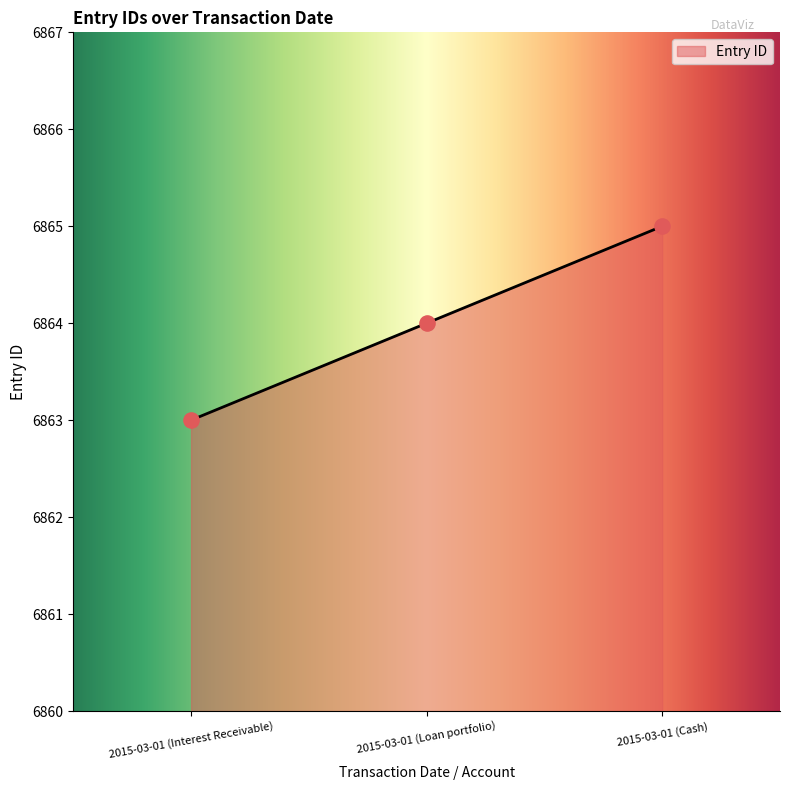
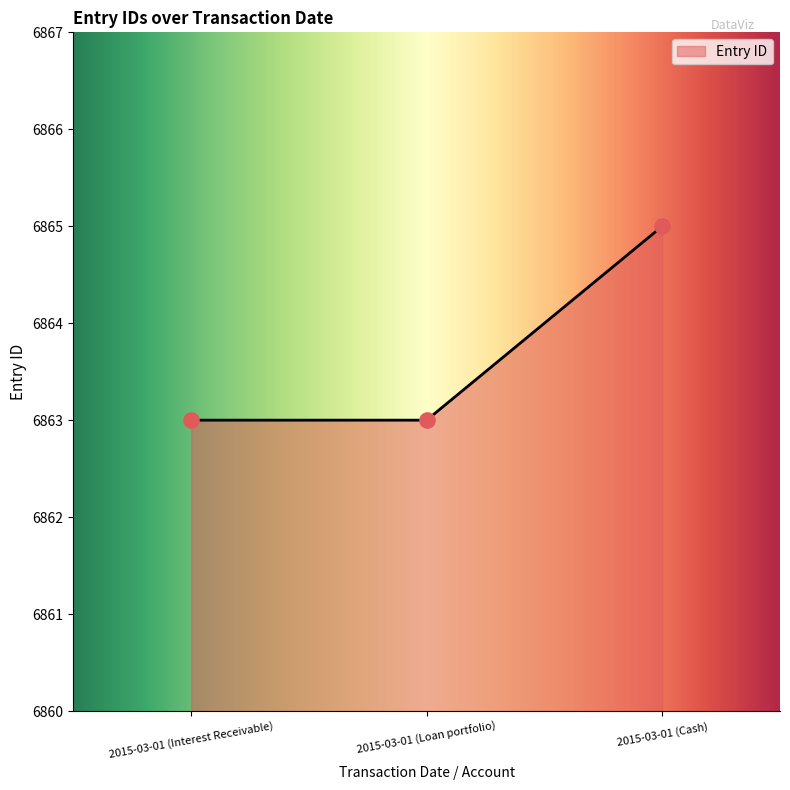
  {
    "2015-03-01 (Interest Receivable)": 6863,
-   "2015-03-01 (Loan portfolio)": 6864,
+   "2015-03-01 (Loan portfolio)": 6863,
    "2015-03-01 (Cash)": 6865
  }
